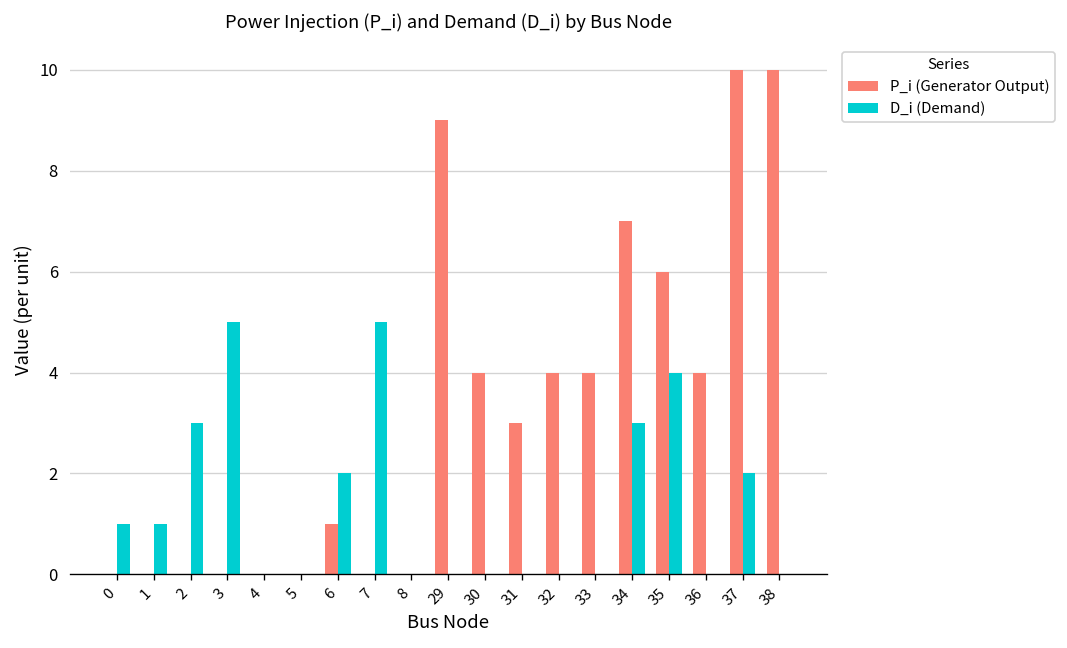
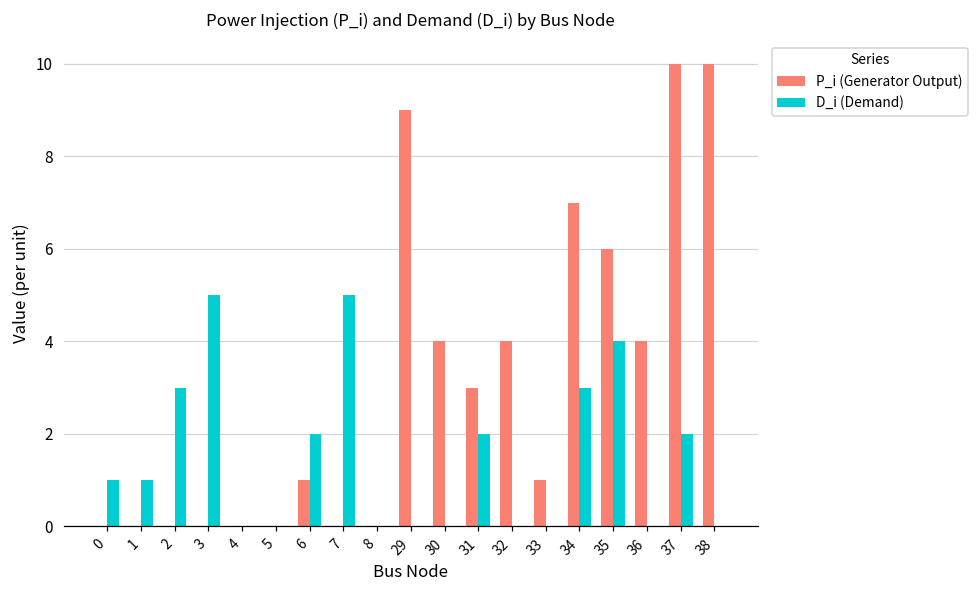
  {
    "P_i (Generator Output)": {
      "0": 0,
      "1": 0,
      "2": 0,
      "3": 0,
      "4": 0,
      "5": 0,
      "6": 1,
      "7": 0,
      "8": 0,
      "29": 9,
      "30": 4,
      "31": 3,
      "32": 4,
-     "33": 4,
+     "33": 1,
      "34": 7,
      "35": 6,
      "36": 4,
      "37": 10,
      "38": 10
    },
    "D_i (Demand)": {
      "0": 1,
      "1": 1,
      "2": 3,
      "3": 5,
      "4": 0,
      "5": 0,
      "6": 2,
      "7": 5,
      "8": 0,
      "29": 0,
      "30": 0,
-     "31": 0,
+     "31": 2,
      "32": 0,
      "33": 0,
      "34": 3,
      "35": 4,
      "36": 0,
      "37": 2,
      "38": 0
    }
  }
